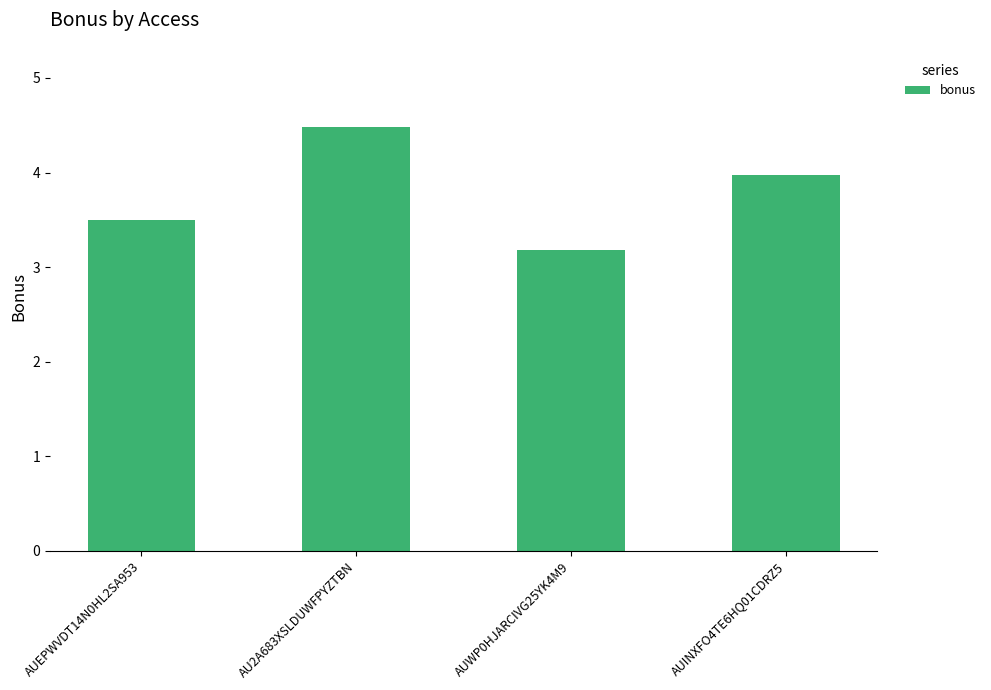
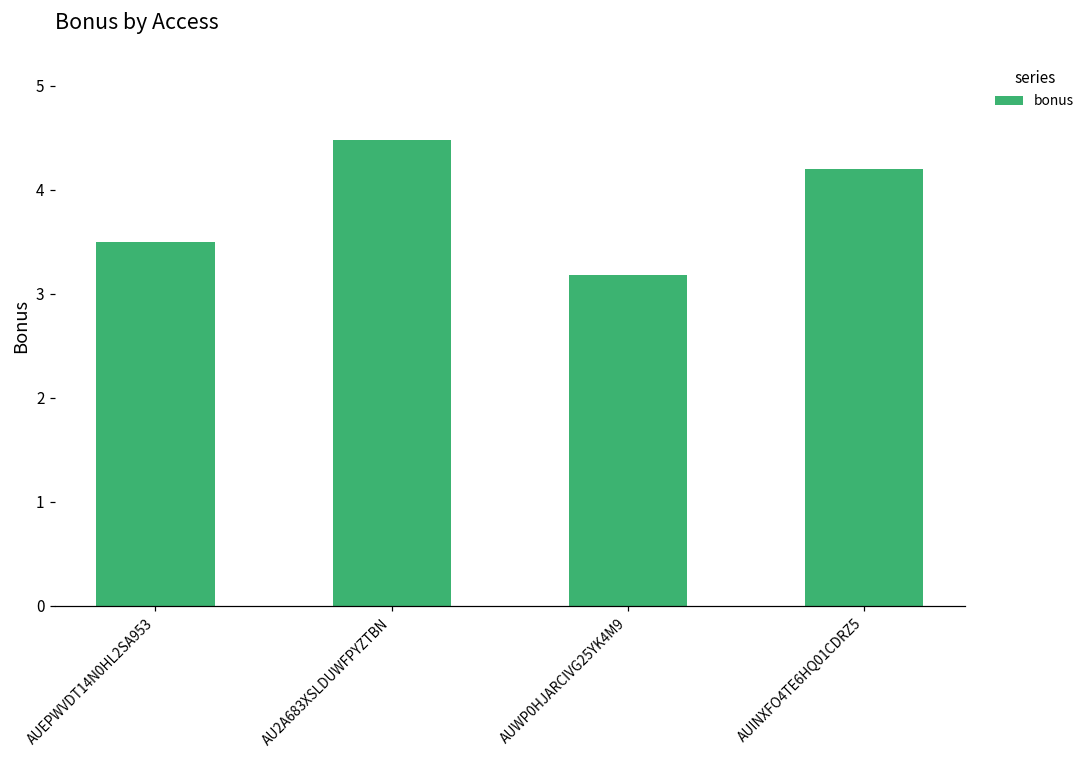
  {
    "AUEPWVDT14N0HL2SA953": 3.5,
    "AU2A683XSLDUWFPYZTBN": 4.5,
    "AUWP0HJARCIVG25YK4M9": 3.2,
-   "AUINXFO4TE6HQ01CDRZ5": 4.0
+   "AUINXFO4TE6HQ01CDRZ5": 4.2
  }
